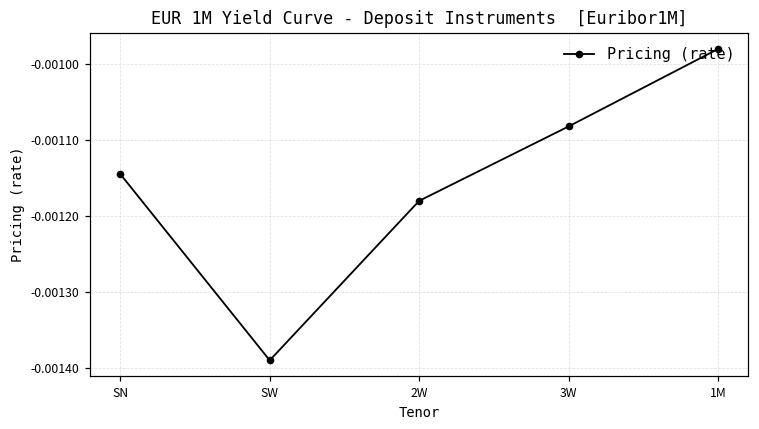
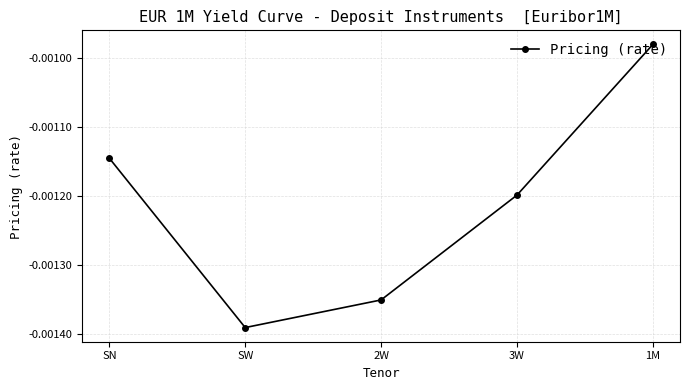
  {
    "SN": -0.00114,
    "SW": -0.00139,
-   "2W": -0.00118,
-   "3W": -0.00108,
+   "2W": -0.00135,
+   "3W": -0.00120,
    "1M": -0.00098
  }
